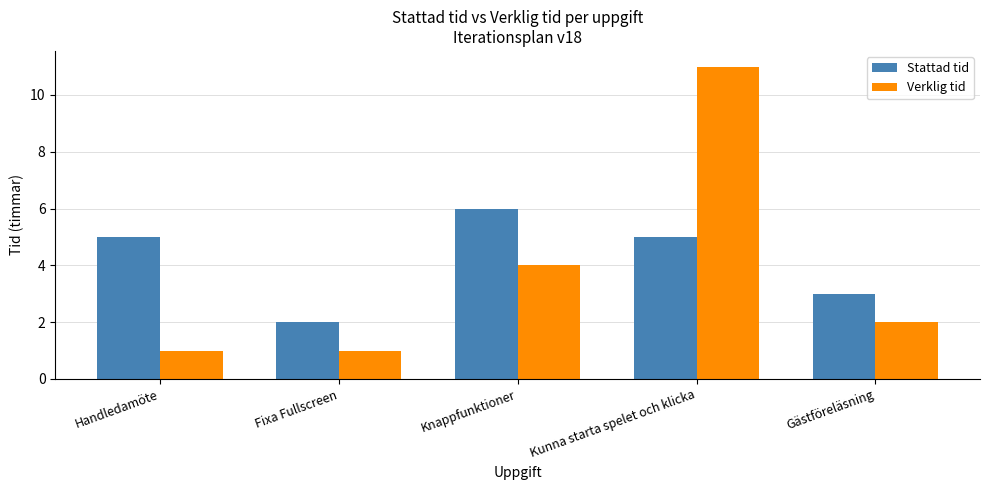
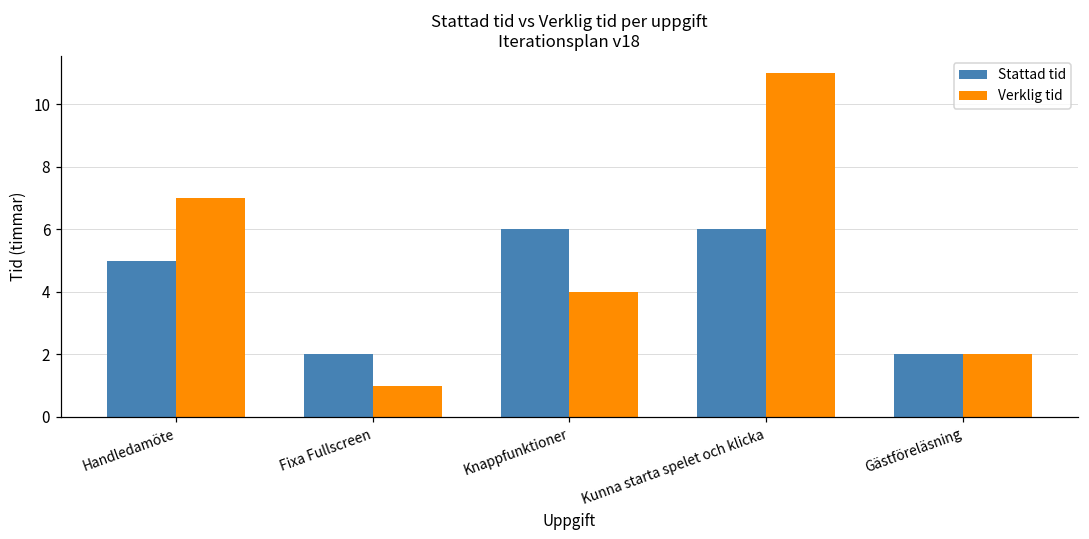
  {
    "Stattad tid": {
      "Handledamöte": 5,
      "Fixa Fullscreen": 2,
      "Knappfunktioner": 6,
-     "Kunna starta spelet och klicka": 5,
-     "Gästföreläsning": 3
+     "Kunna starta spelet och klicka": 6,
+     "Gästföreläsning": 2
    },
    "Verklig tid": {
-     "Handledamöte": 1,
+     "Handledamöte": 7,
      "Fixa Fullscreen": 1,
      "Knappfunktioner": 4,
      "Kunna starta spelet och klicka": 11,
      "Gästföreläsning": 2
    }
  }
